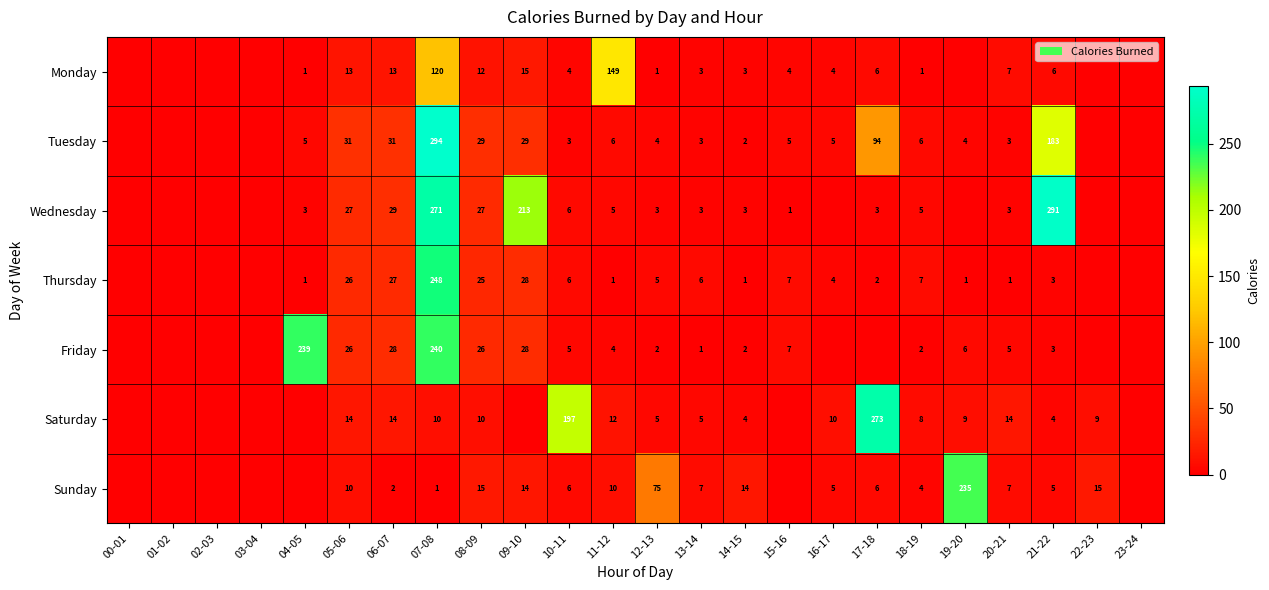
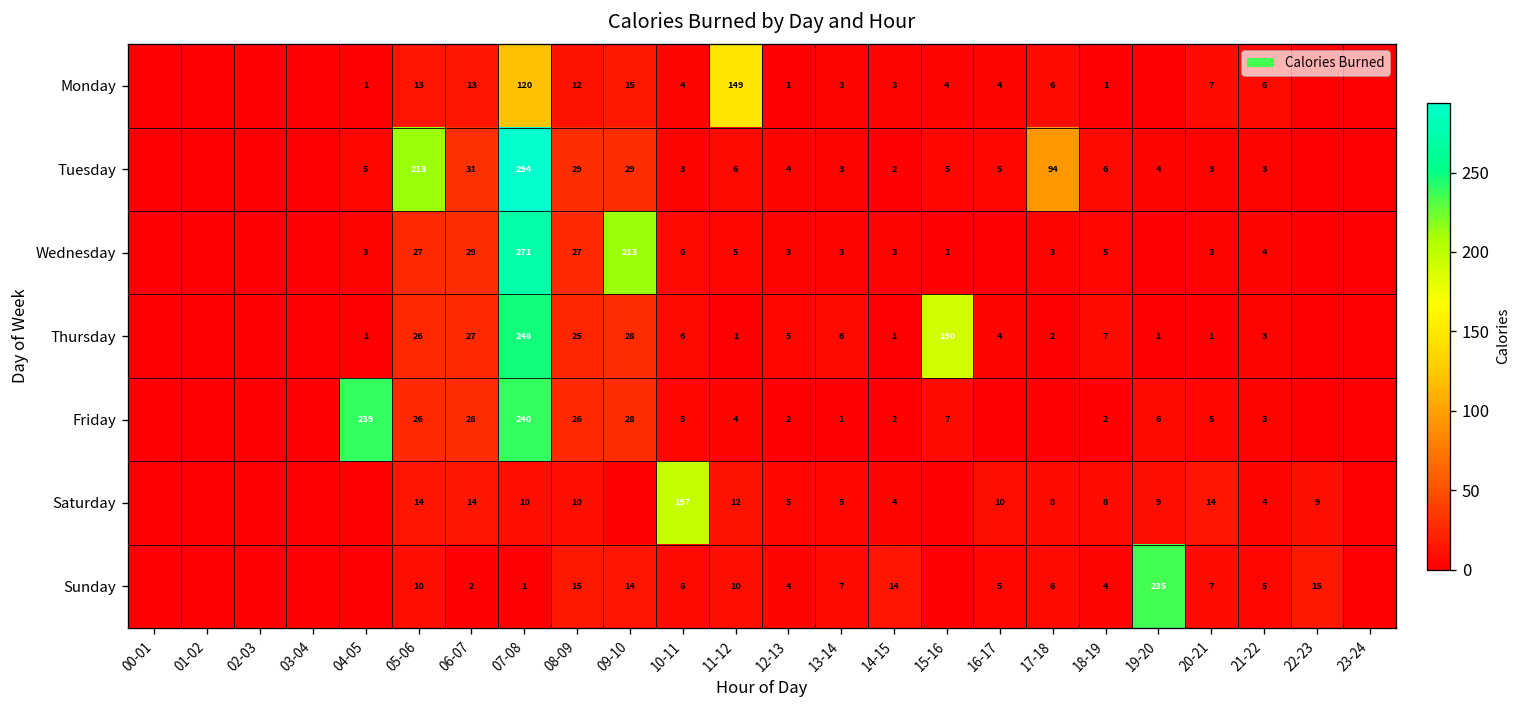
  {
    "Monday": {
      "04-05": 1,
      "05-06": 13,
      "06-07": 13,
      "07-08": 120,
      "08-09": 12,
      "09-10": 15,
      "10-11": 4,
      "11-12": 149,
      "12-13": 1,
      "13-14": 3,
      "14-15": 3,
      "15-16": 4,
      "16-17": 4,
      "17-18": 6,
      "18-19": 1,
      "20-21": 7,
      "21-22": 6
    },
    "Tuesday": {
      "04-05": 5,
-     "05-06": 31,
+     "05-06": 213,
      "06-07": 31,
      "07-08": 294,
      "08-09": 29,
      "09-10": 29,
      "10-11": 3,
      "11-12": 6,
      "12-13": 4,
      "13-14": 3,
      "14-15": 2,
      "15-16": 5,
      "16-17": 5,
      "17-18": 94,
      "18-19": 6,
      "19-20": 4,
      "20-21": 3,
-     "21-22": 183
+     "21-22": 3
    },
    "Wednesday": {
      "04-05": 3,
      "05-06": 27,
      "06-07": 29,
      "07-08": 271,
      "08-09": 27,
      "09-10": 213,
      "10-11": 6,
      "11-12": 5,
      "12-13": 3,
      "13-14": 3,
      "14-15": 3,
      "15-16": 1,
      "17-18": 3,
      "18-19": 5,
      "20-21": 3,
-     "21-22": 291
+     "21-22": 4
    },
    "Thursday": {
      "04-05": 1,
      "05-06": 26,
      "06-07": 27,
      "07-08": 248,
      "08-09": 25,
      "09-10": 28,
      "10-11": 6,
      "11-12": 1,
      "12-13": 5,
      "13-14": 6,
      "14-15": 1,
-     "15-16": 7,
+     "15-16": 190,
      "16-17": 4,
      "17-18": 2,
      "18-19": 7,
      "19-20": 1,
      "20-21": 1,
      "21-22": 3
    },
    "Friday": {
      "04-05": 239,
      "05-06": 26,
      "06-07": 28,
      "07-08": 240,
      "08-09": 26,
      "09-10": 28,
      "10-11": 5,
      "11-12": 4,
      "12-13": 2,
      "13-14": 1,
      "14-15": 2,
      "15-16": 7,
      "18-19": 2,
      "19-20": 6,
      "20-21": 5,
      "21-22": 3
    },
    "Saturday": {
      "05-06": 14,
      "06-07": 14,
      "07-08": 10,
      "08-09": 10,
      "10-11": 197,
      "11-12": 12,
      "12-13": 5,
      "13-14": 5,
      "14-15": 4,
      "16-17": 10,
-     "17-18": 273,
+     "17-18": 8,
      "18-19": 8,
      "19-20": 9,
      "20-21": 14,
      "21-22": 4,
      "22-23": 9
    },
    "Sunday": {
      "05-06": 10,
      "06-07": 2,
      "07-08": 1,
      "08-09": 15,
      "09-10": 14,
      "10-11": 6,
      "11-12": 10,
-     "12-13": 75,
+     "12-13": 4,
      "13-14": 7,
      "14-15": 14,
      "16-17": 5,
      "17-18": 6,
      "18-19": 4,
      "19-20": 235,
      "20-21": 7,
      "21-22": 5,
      "22-23": 15
    }
  }
